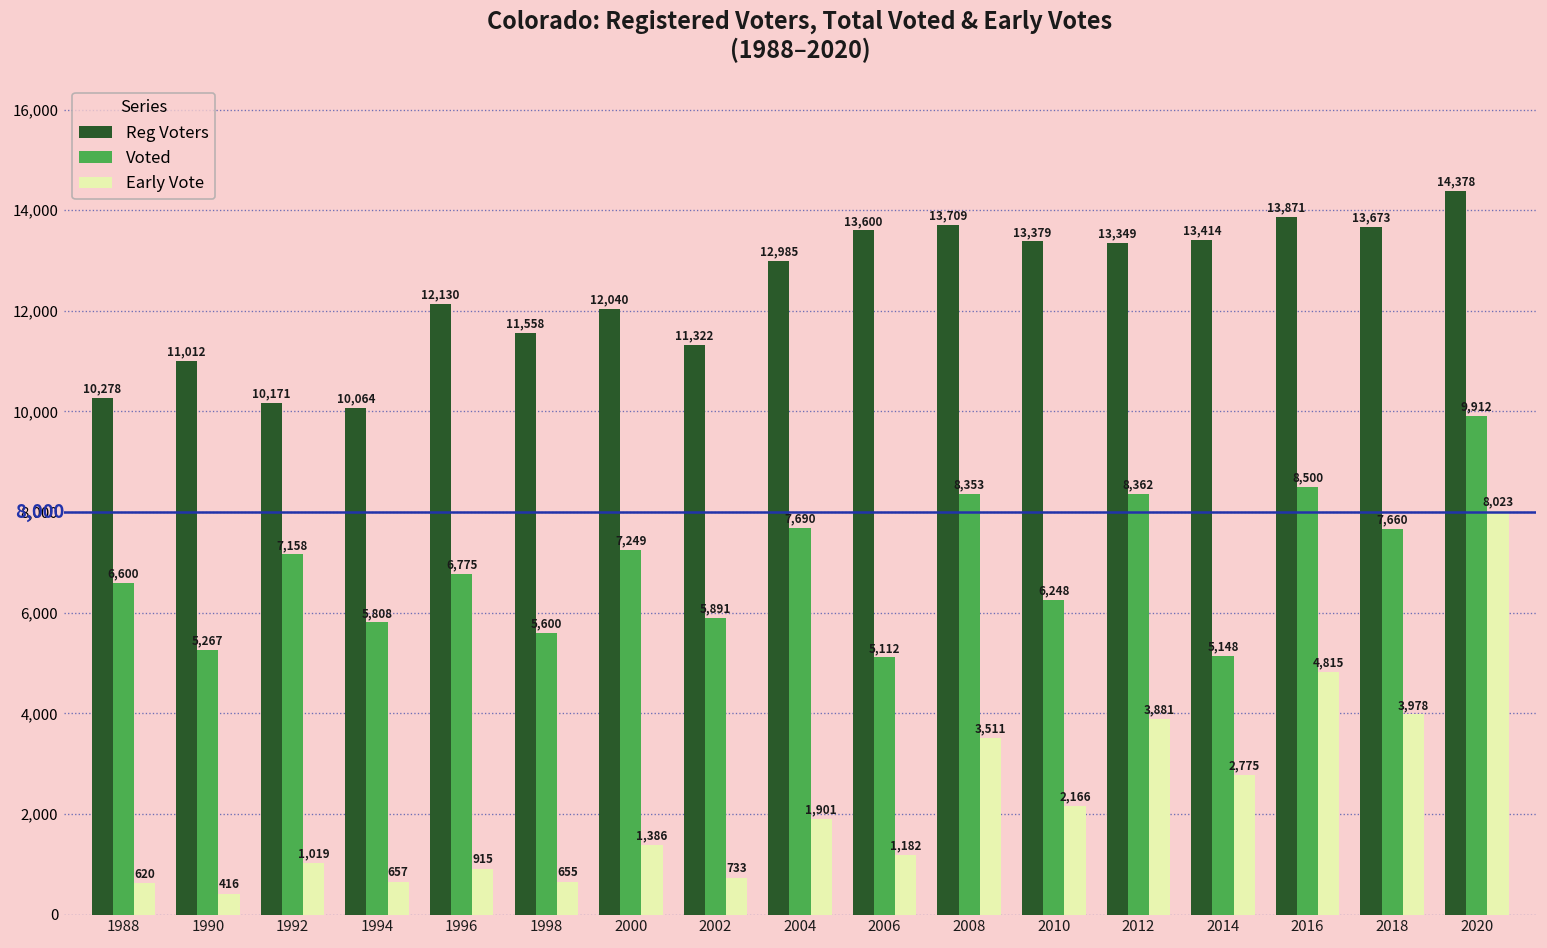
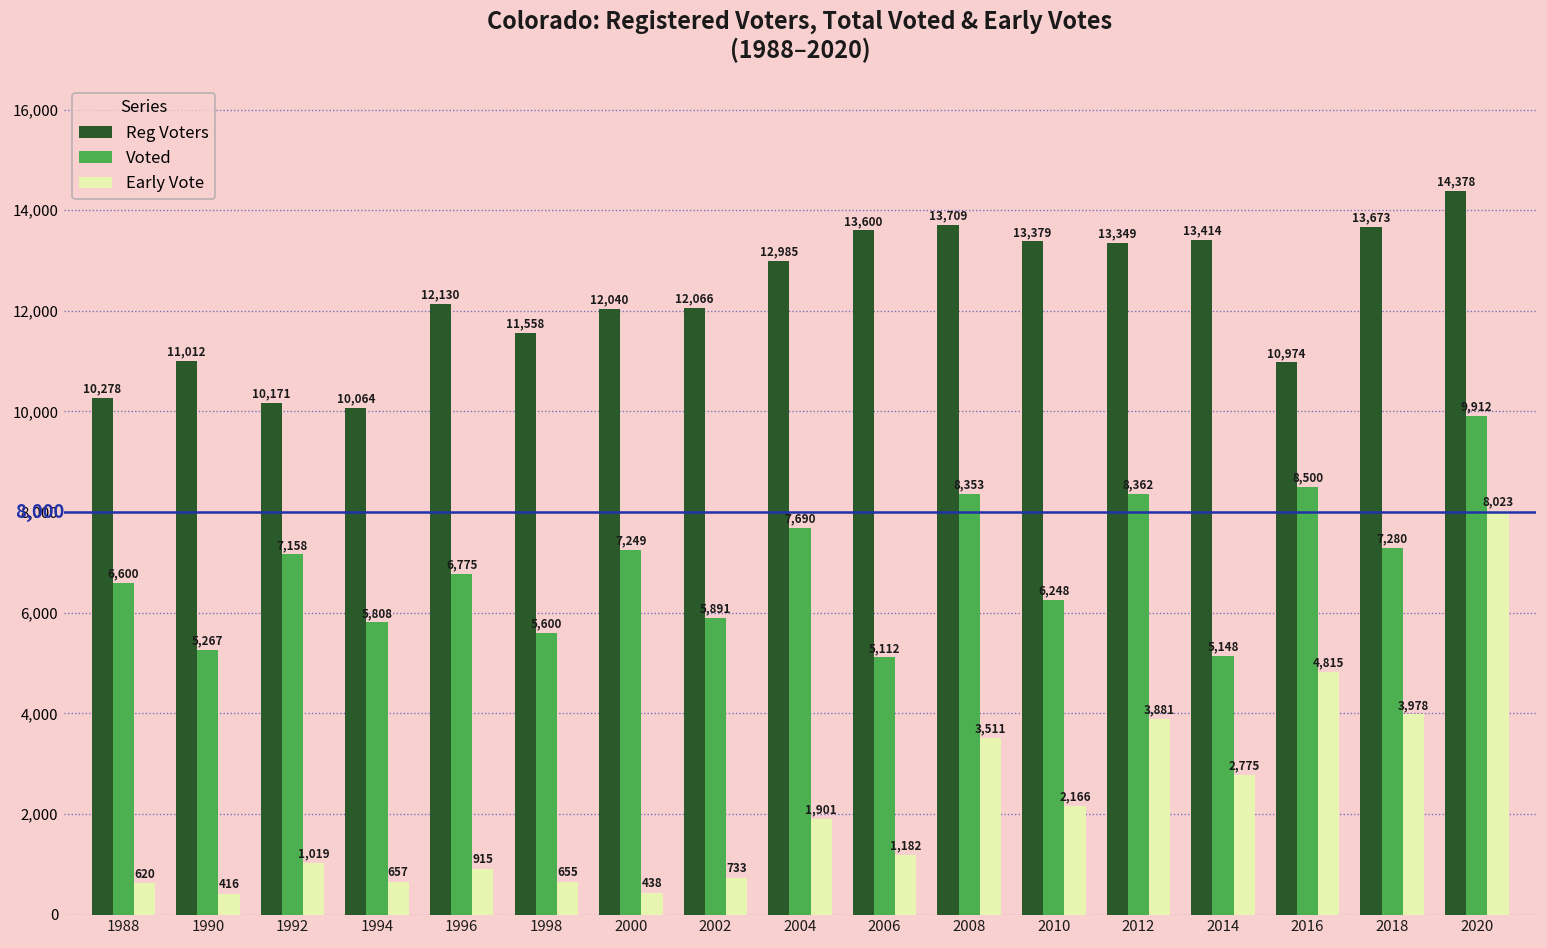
  {
    "Reg Voters": {
      "1988": "10,278",
      "1990": "11,012",
      "1992": "10,171",
      "1994": "10,064",
      "1996": "12,130",
      "1998": "11,558",
      "2000": "12,040",
-     "2002": "11,322",
+     "2002": "12,066",
      "2004": "12,985",
      "2006": "13,600",
      "2008": "13,709",
      "2010": "13,379",
      "2012": "13,349",
      "2014": "13,414",
-     "2016": "13,871",
+     "2016": "10,974",
      "2018": "13,673",
      "2020": "14,378"
    },
    "Voted": {
      "1988": "6,600",
      "1990": "5,267",
      "1992": "7,158",
      "1994": "5,808",
      "1996": "6,775",
      "1998": "5,600",
      "2000": "7,249",
      "2002": "5,891",
      "2004": "7,690",
      "2006": "5,112",
      "2008": "8,353",
      "2010": "6,248",
      "2012": "8,362",
      "2014": "5,148",
      "2016": "8,500",
-     "2018": "7,660",
+     "2018": "7,280",
      "2020": "9,912"
    },
    "Early Vote": {
      "1988": "620",
      "1990": "416",
      "1992": "1,019",
      "1994": "657",
      "1996": "915",
      "1998": "655",
-     "2000": "1,386",
+     "2000": "438",
      "2002": "733",
      "2004": "1,901",
      "2006": "1,182",
      "2008": "3,511",
      "2010": "2,166",
      "2012": "3,881",
      "2014": "2,775",
      "2016": "4,815",
      "2018": "3,978",
      "2020": "8,023"
    }
  }
